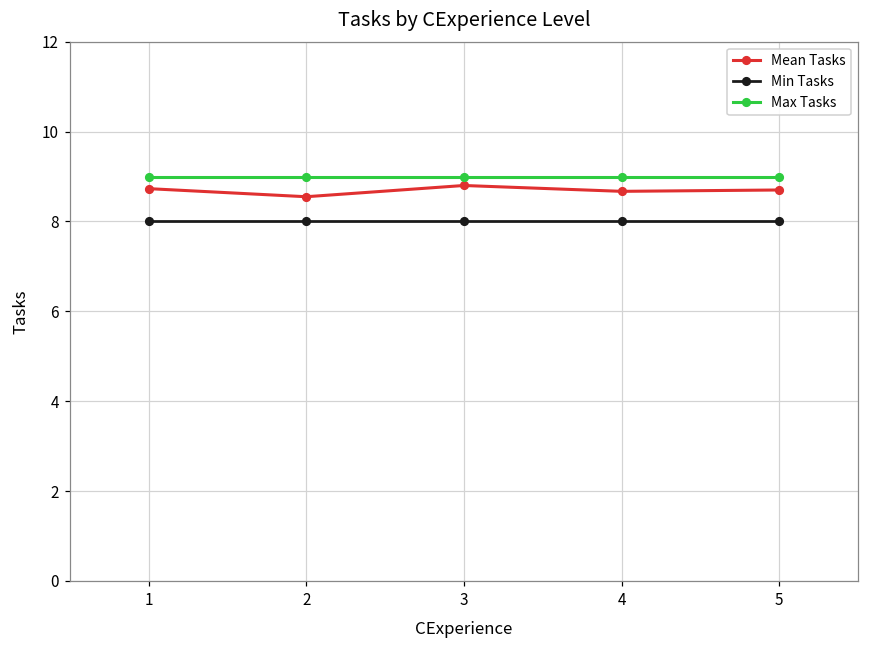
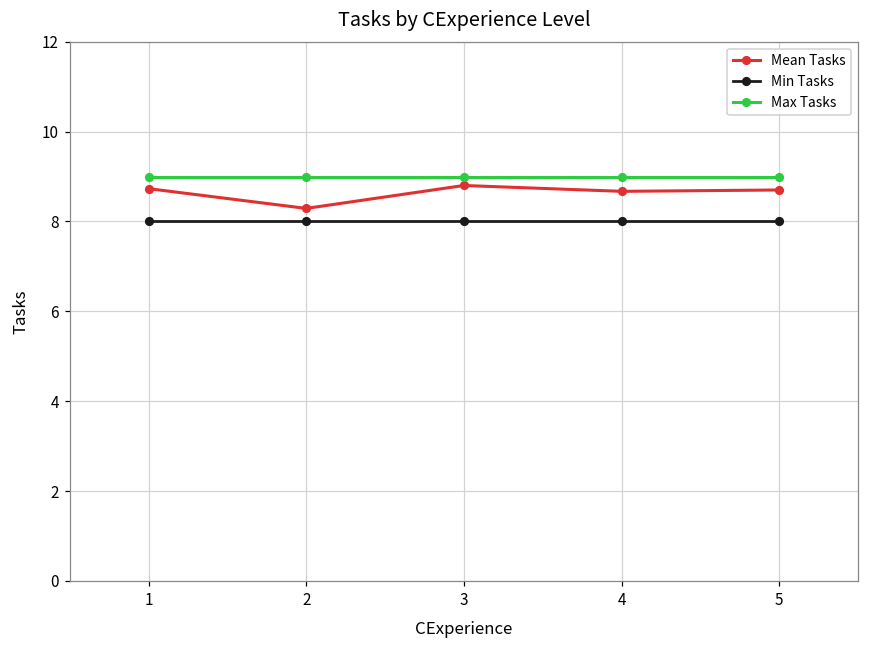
  {
    "Mean Tasks": {
      "1": 8.7,
-     "2": 8.6,
+     "2": 8.3,
      "3": 8.8,
      "4": 8.7,
      "5": 8.7
    },
    "Min Tasks": {
      "1": 8.0,
      "2": 8.0,
      "3": 8.0,
      "4": 8.0,
      "5": 8.0
    },
    "Max Tasks": {
      "1": 9.0,
      "2": 9.0,
      "3": 9.0,
      "4": 9.0,
      "5": 9.0
    }
  }
